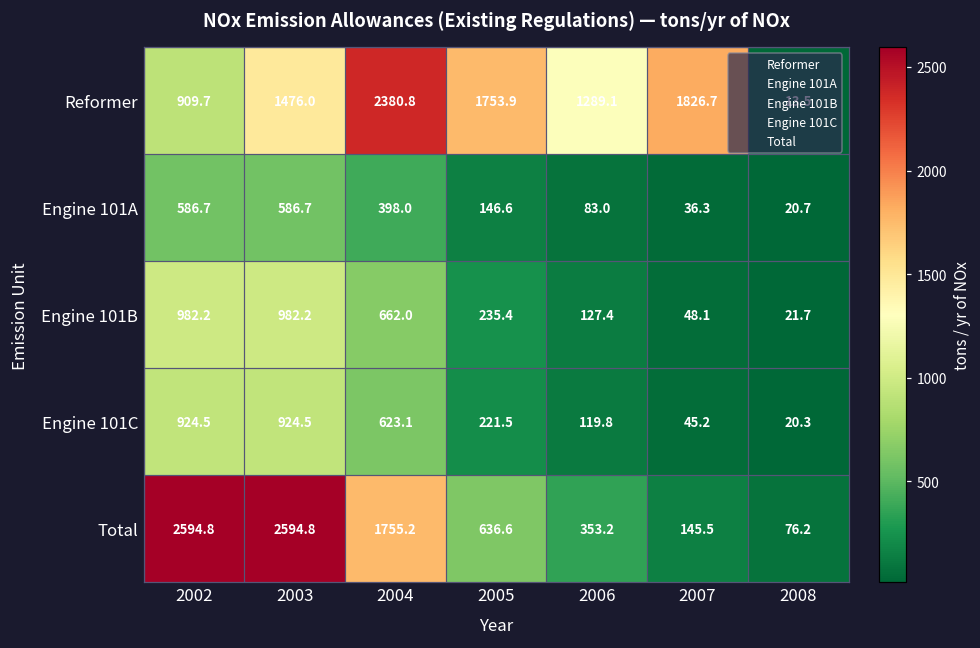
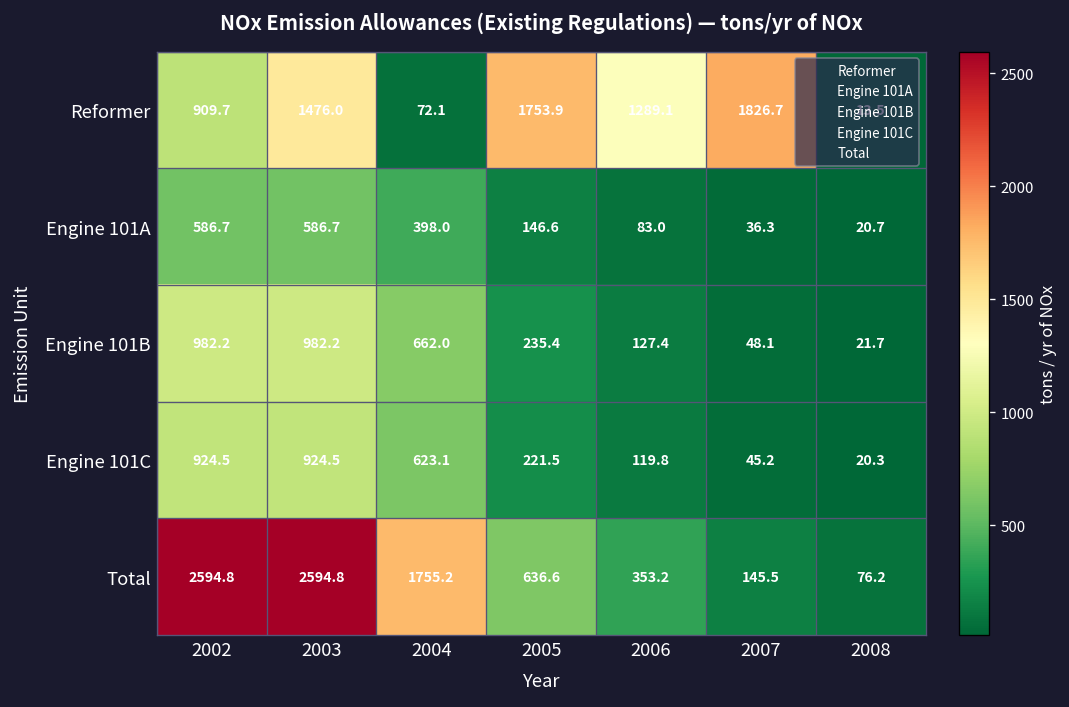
  {
    "Reformer": {
      "2002": 909.7,
      "2003": 1476.0,
-     "2004": 2380.8,
+     "2004": 72.1,
      "2005": 1753.9,
      "2006": 1289.1,
      "2007": 1826.7
    },
    "Engine 101A": {
      "2002": 586.7,
      "2003": 586.7,
      "2004": 398.0,
      "2005": 146.6,
      "2006": 83.0,
      "2007": 36.3,
      "2008": 20.7
    },
    "Engine 101B": {
      "2002": 982.2,
      "2003": 982.2,
      "2004": 662.0,
      "2005": 235.4,
      "2006": 127.4,
      "2007": 48.1,
      "2008": 21.7
    },
    "Engine 101C": {
      "2002": 924.5,
      "2003": 924.5,
      "2004": 623.1,
      "2005": 221.5,
      "2006": 119.8,
      "2007": 45.2,
      "2008": 20.3
    },
    "Total": {
      "2002": 2594.8,
      "2003": 2594.8,
      "2004": 1755.2,
      "2005": 636.6,
      "2006": 353.2,
      "2007": 145.5,
      "2008": 76.2
    }
  }
